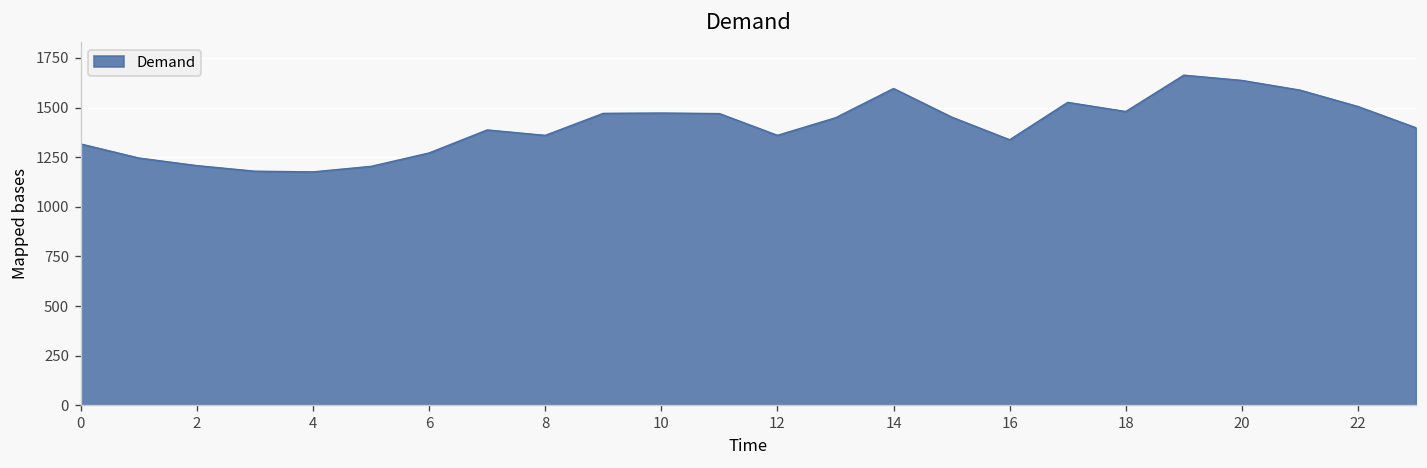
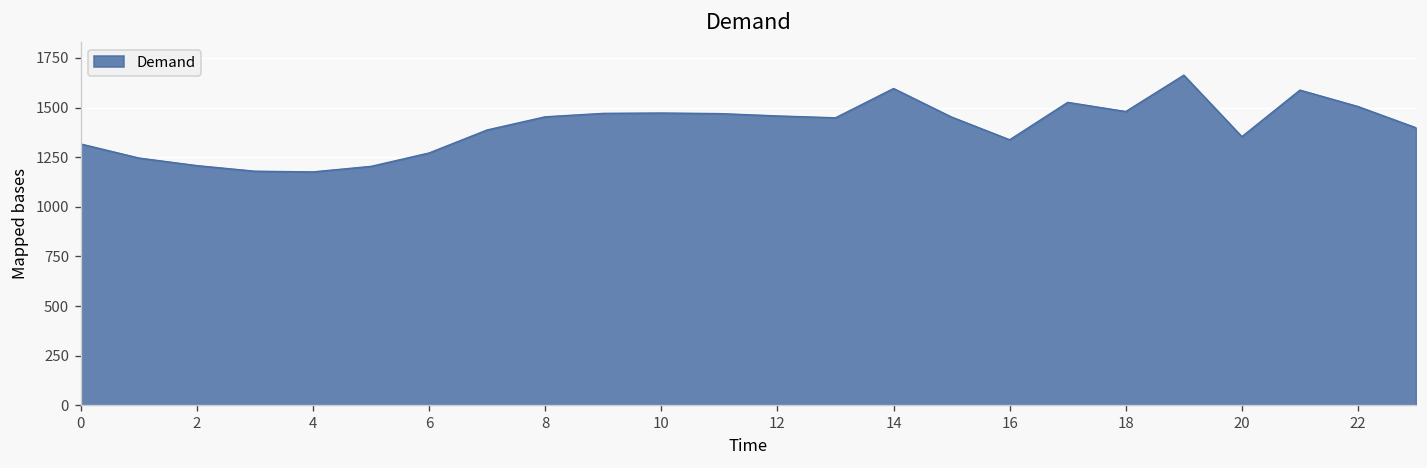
  {
    "0": 1320,
    "2": 1210,
    "4": 1180,
    "6": 1270,
-   "8": 1360,
+   "8": 1450,
    "10": 1470,
-   "12": 1360,
+   "12": 1460,
    "14": 1600,
    "16": 1340,
    "18": 1480,
-   "20": 1640,
+   "20": 1350,
    "22": 1510
  }
